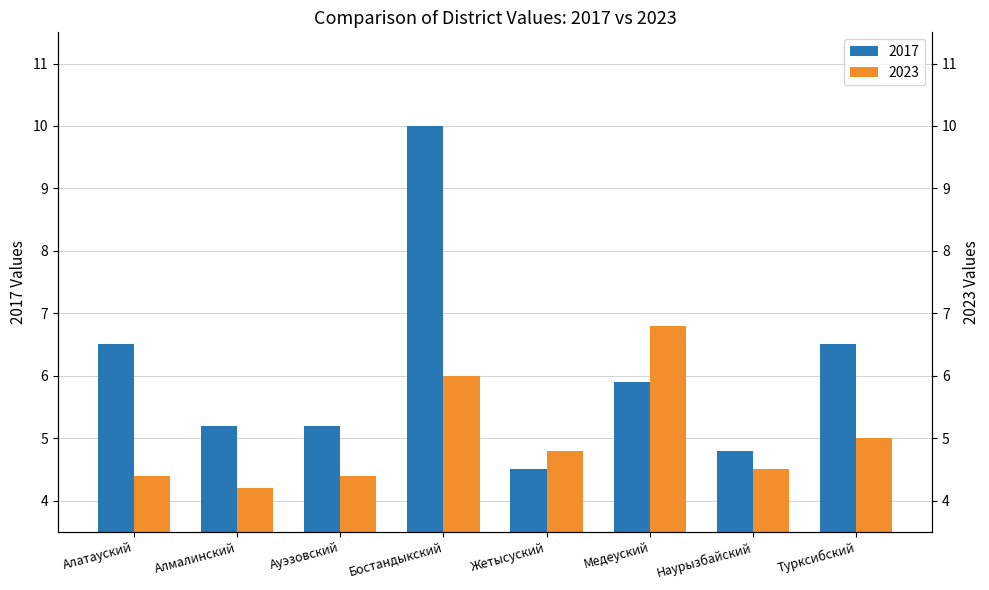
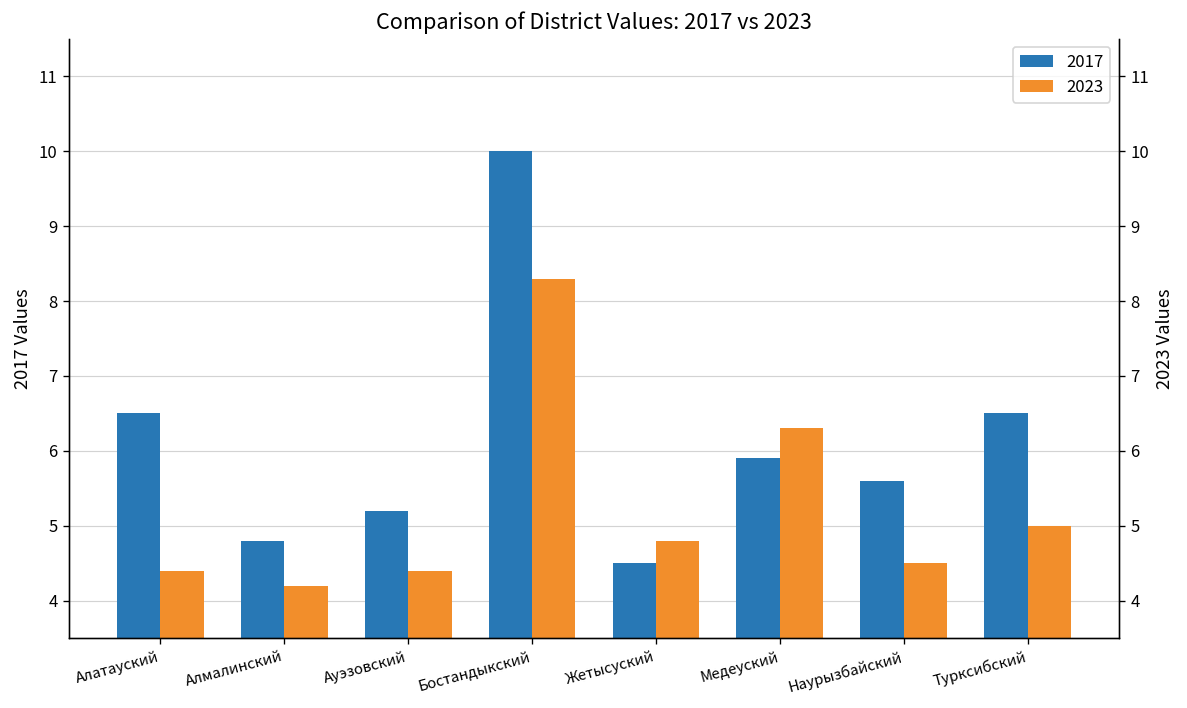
  {
    "2017": {
      "Алатауский": 6.5,
-     "Алмалинский": 5.2,
+     "Алмалинский": 4.8,
      "Ауэзовский": 5.2,
      "Бостандыкский": 10.0,
      "Жетысуский": 4.5,
      "Медеуский": 5.9,
-     "Наурызбайский": 4.8,
+     "Наурызбайский": 5.6,
      "Турксибский": 6.5
    },
    "2023": {
      "Алатауский": 4.4,
      "Алмалинский": 4.2,
      "Ауэзовский": 4.4,
-     "Бостандыкский": 6.0,
+     "Бостандыкский": 8.3,
      "Жетысуский": 4.8,
-     "Медеуский": 6.8,
+     "Медеуский": 6.3,
      "Наурызбайский": 4.5,
      "Турксибский": 5.0
    }
  }
